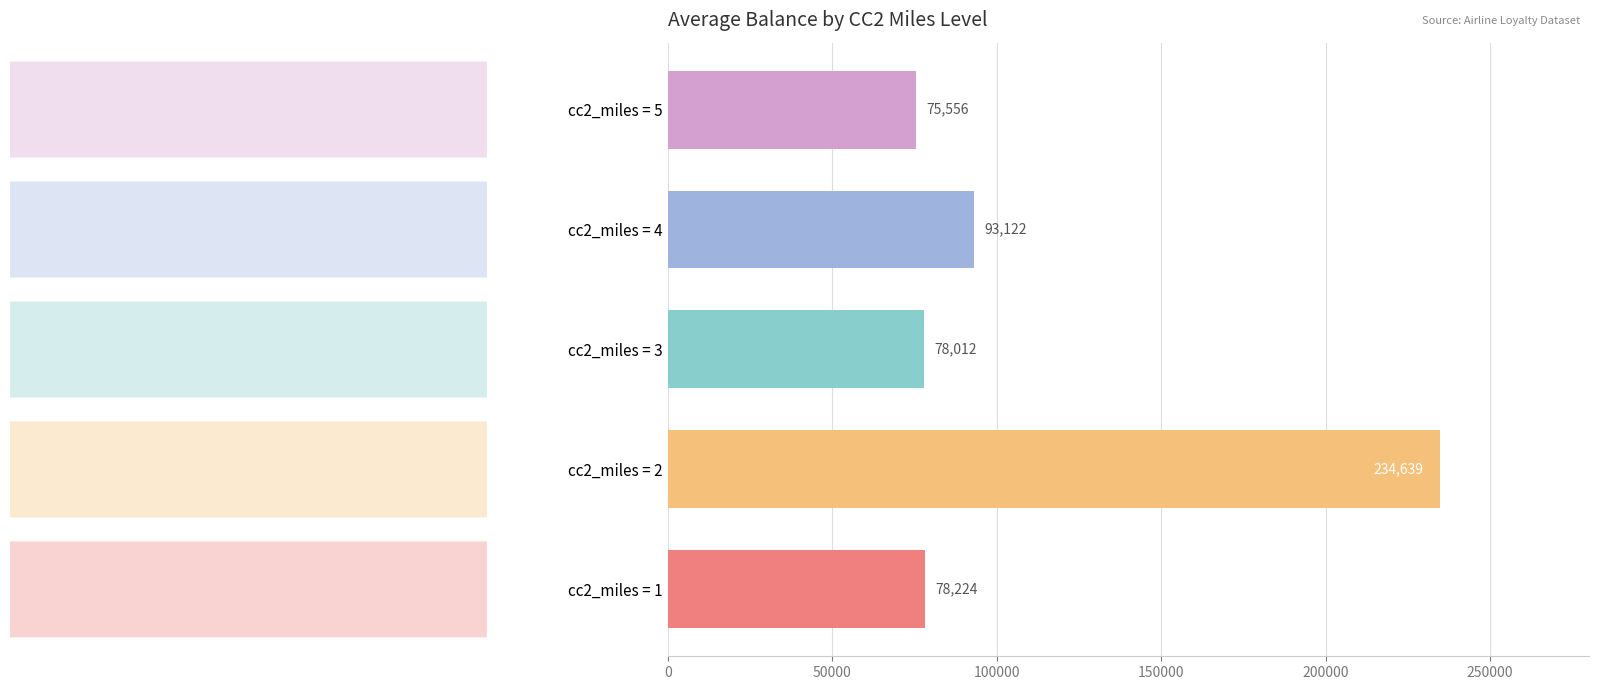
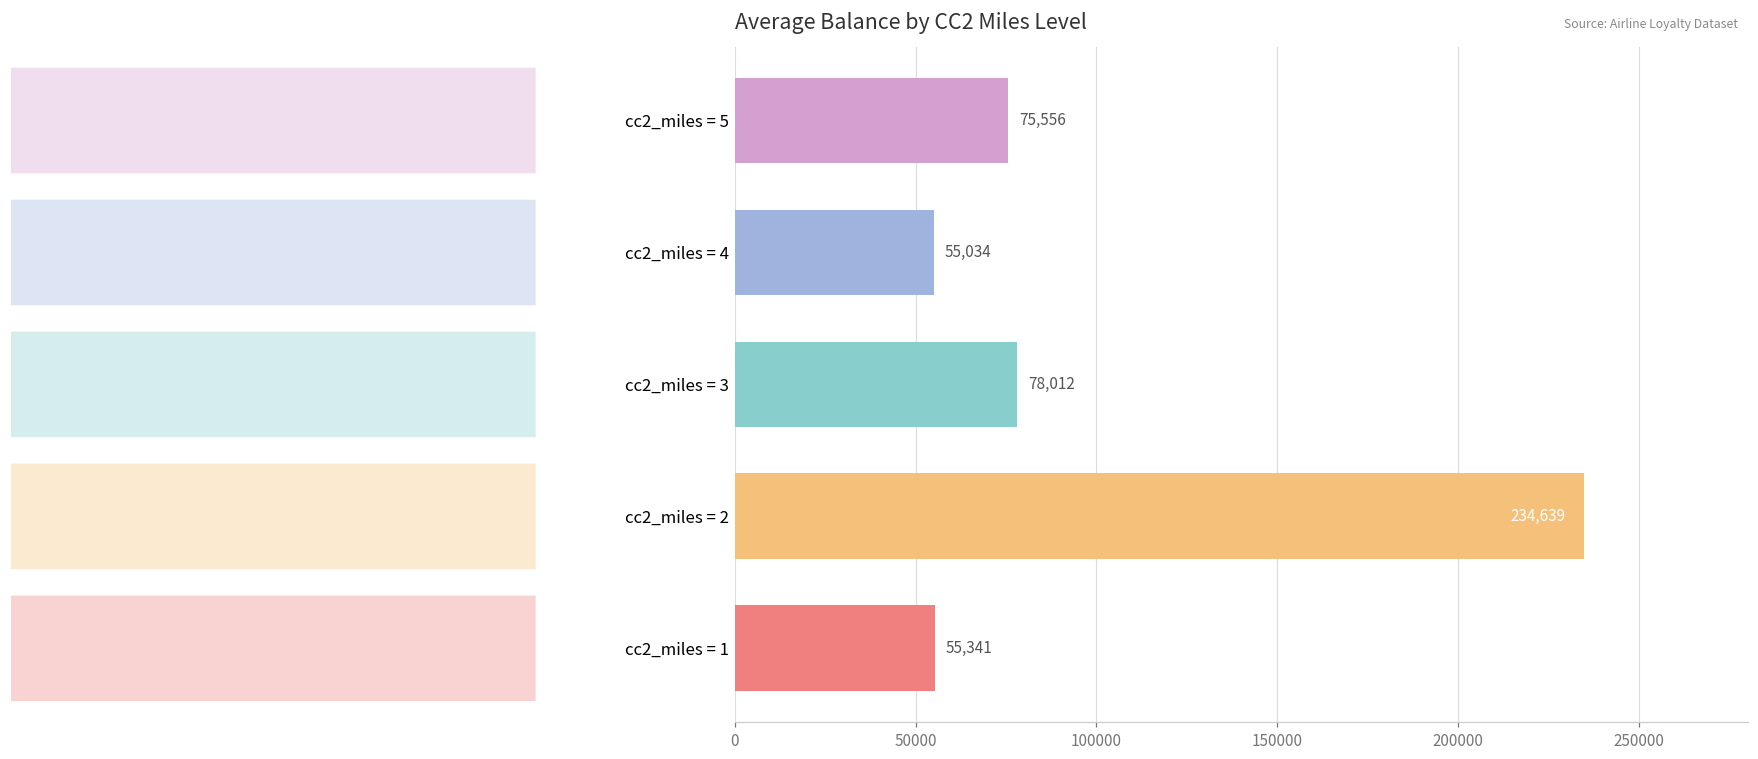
  {
    "cc2_miles = 5": "75,556",
-   "cc2_miles = 4": "93,122",
+   "cc2_miles = 4": "55,034",
    "cc2_miles = 3": "78,012",
    "cc2_miles = 2": "234,639",
-   "cc2_miles = 1": "78,224"
+   "cc2_miles = 1": "55,341"
  }
